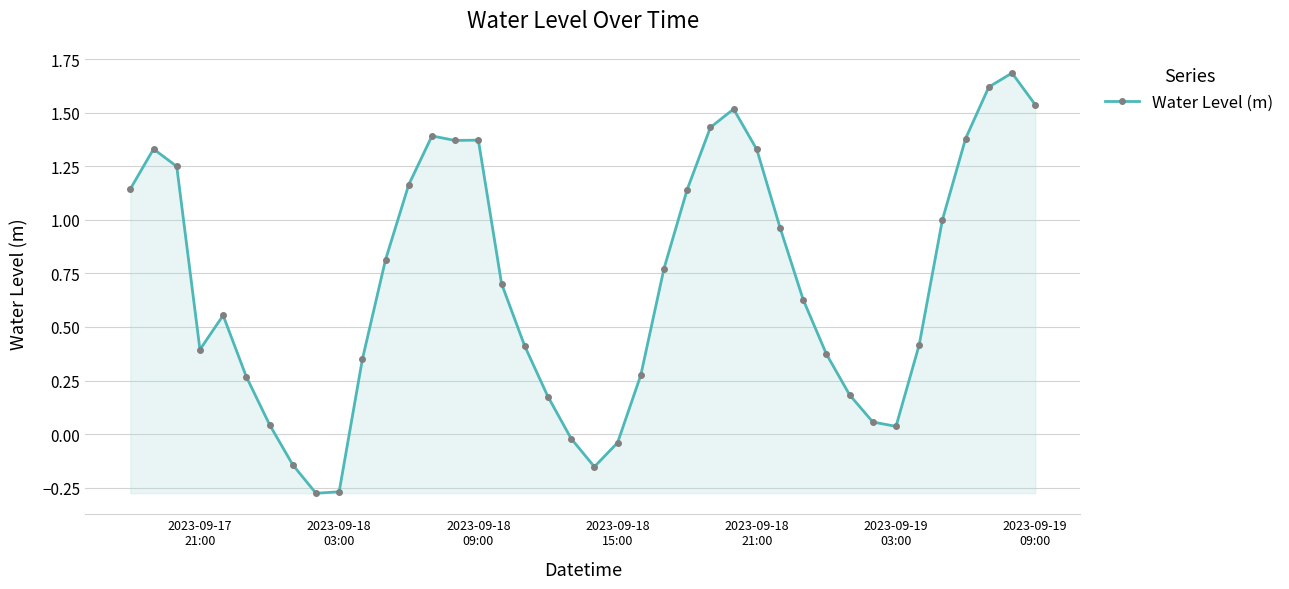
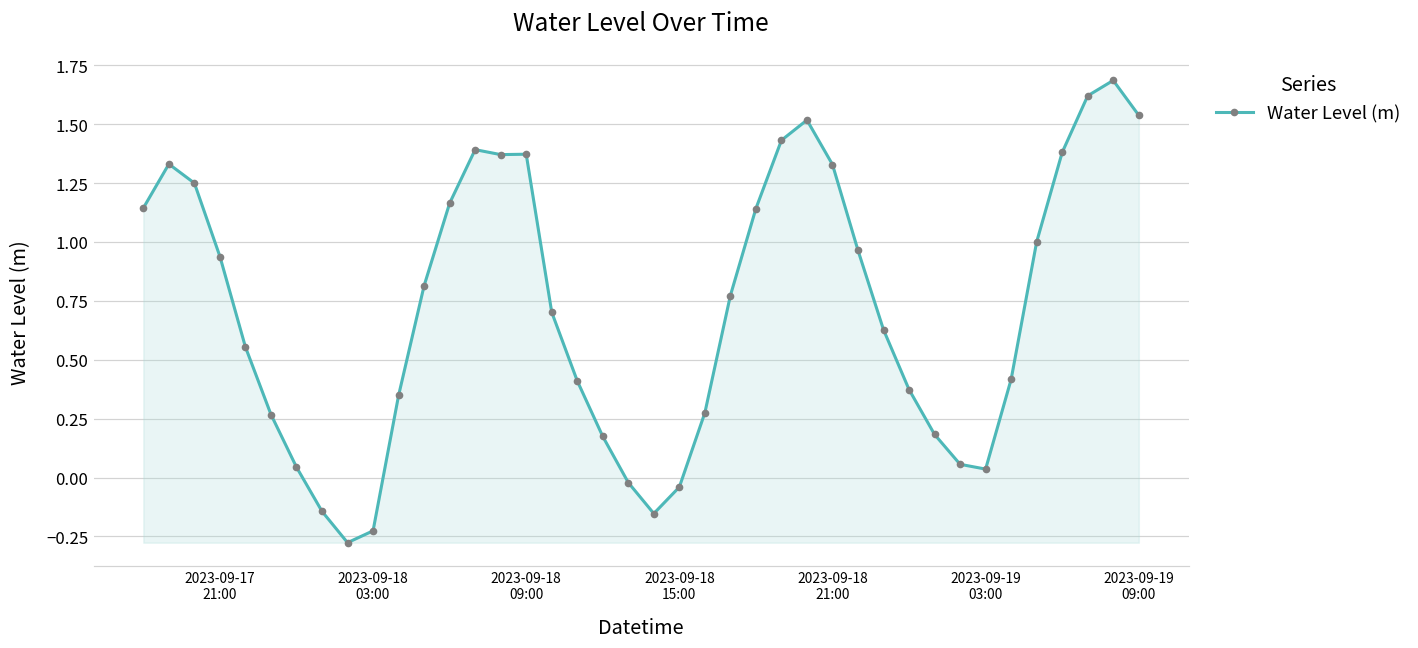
  {
-   "2023-09-17 21:00": 0.39,
-   "2023-09-18 03:00": -0.27,
+   "2023-09-17 21:00": 0.94,
+   "2023-09-18 03:00": -0.23,
    "2023-09-18 09:00": 1.37,
    "2023-09-18 15:00": -0.04,
    "2023-09-18 21:00": 1.33,
    "2023-09-19 03:00": 0.04,
    "2023-09-19 09:00": 1.54
  }
